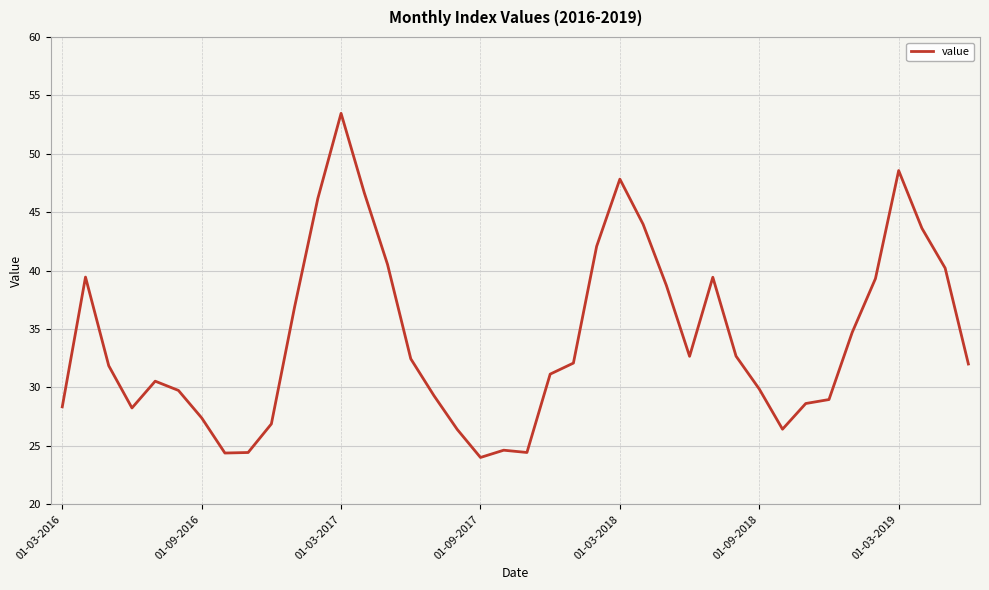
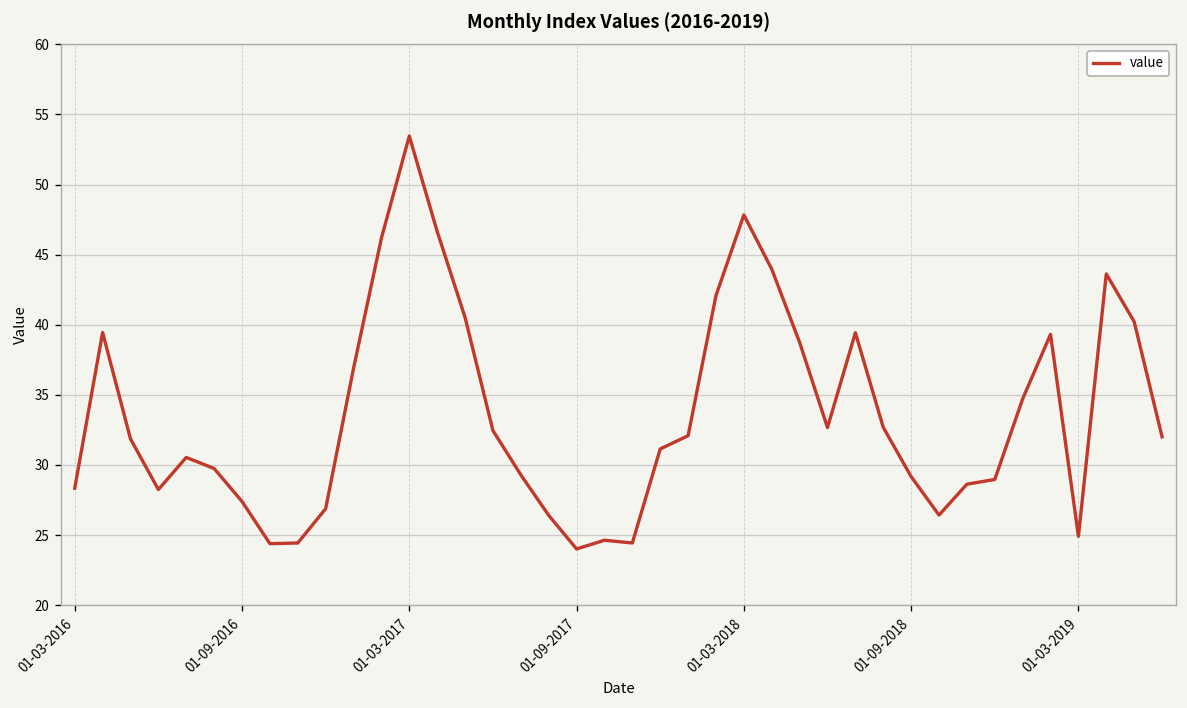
  {
    "01-03-2016": 28.3,
    "01-09-2016": 27.4,
    "01-03-2017": 53.5,
    "01-09-2017": 24.0,
    "01-03-2018": 47.8,
-   "01-09-2018": 29.9,
-   "01-03-2019": 48.6
+   "01-09-2018": 29.2,
+   "01-03-2019": 24.9
  }
